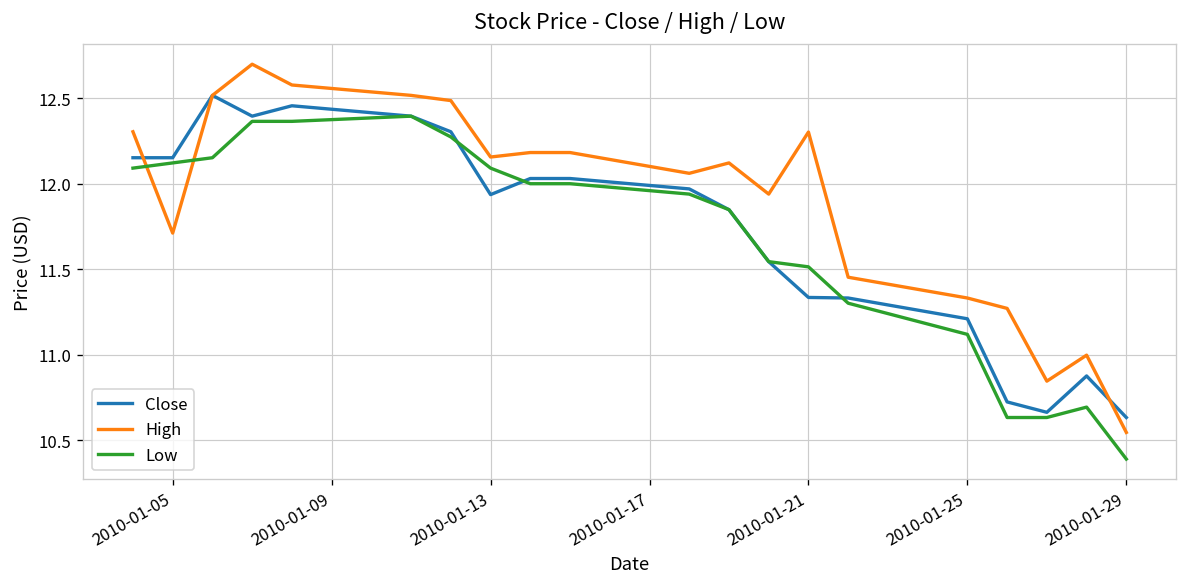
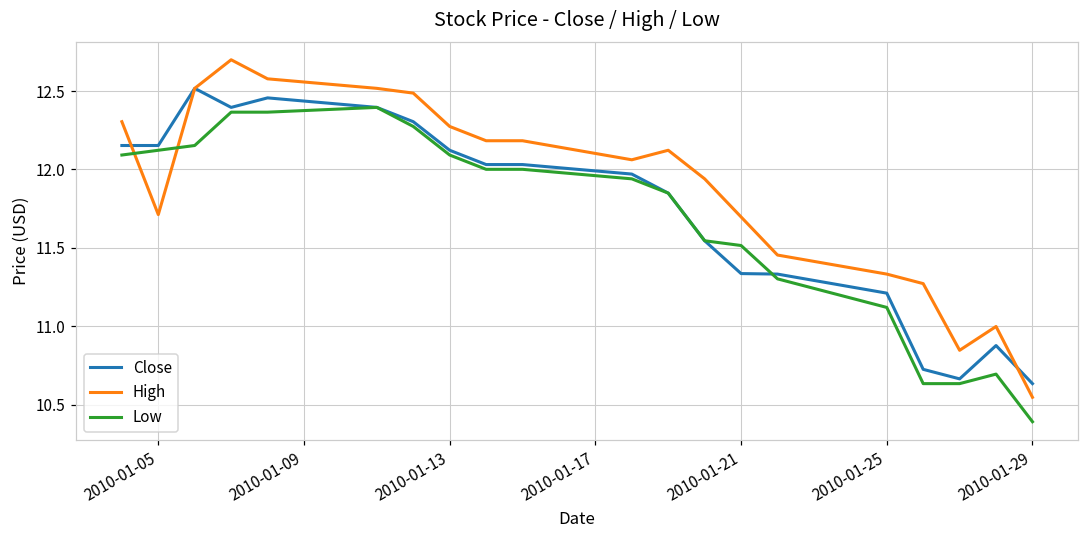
  {
    "Close": {
      "2010-01-05": 12.15,
-     "2010-01-13": 11.94,
+     "2010-01-13": 12.12,
      "2010-01-21": 11.34,
      "2010-01-25": 11.21,
      "2010-01-29": 10.63
    },
    "High": {
      "2010-01-05": 11.71,
-     "2010-01-13": 12.16,
-     "2010-01-21": 12.30,
+     "2010-01-13": 12.27,
+     "2010-01-21": 11.70,
      "2010-01-25": 11.33,
      "2010-01-29": 10.55
    },
    "Low": {
      "2010-01-05": 12.12,
      "2010-01-13": 12.09,
      "2010-01-21": 11.51,
      "2010-01-25": 11.12,
      "2010-01-29": 10.39
    }
  }
